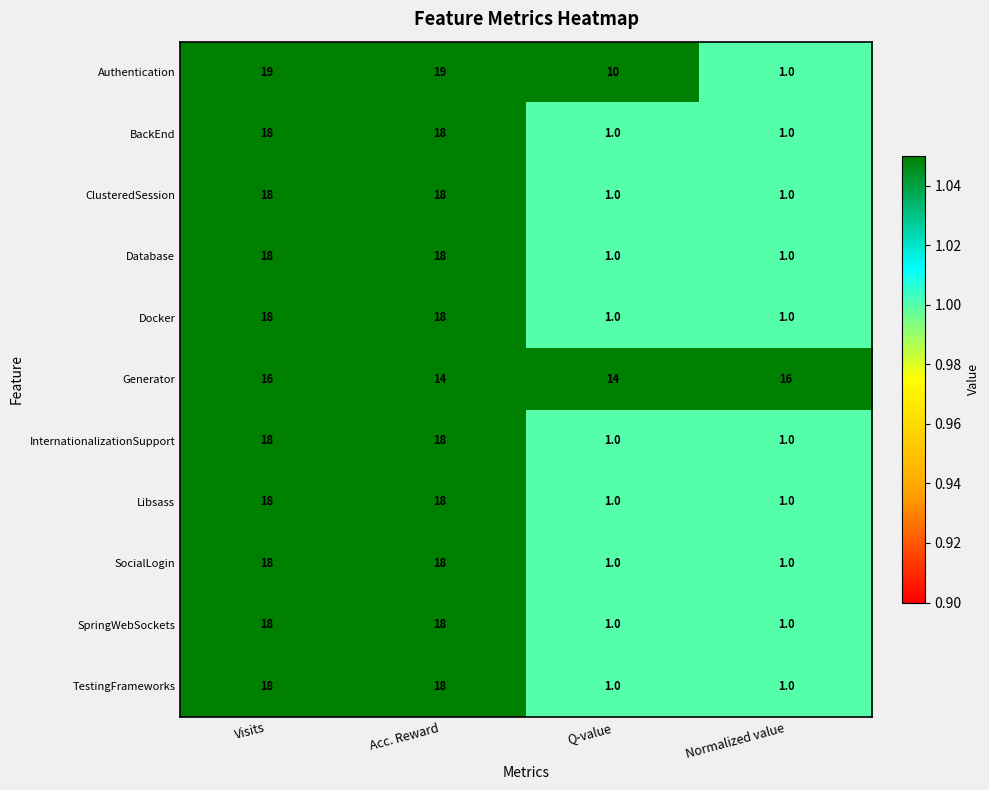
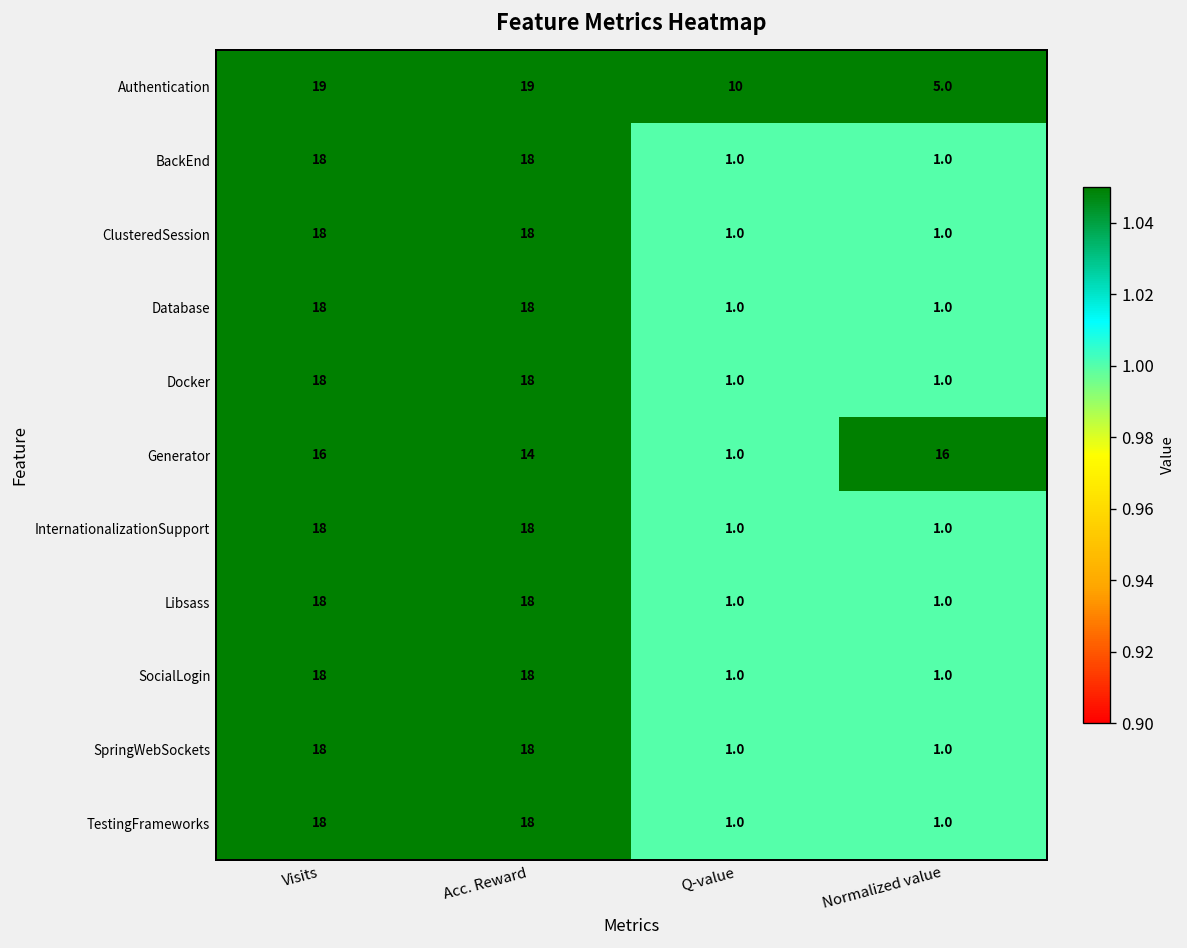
  {
    "Authentication": {
      "Visits": 19,
      "Acc. Reward": 19,
      "Q-value": 10,
-     "Normalized value": 1.0
+     "Normalized value": 5.0
    },
    "BackEnd": {
      "Visits": 18,
      "Acc. Reward": 18,
      "Q-value": 1.0,
      "Normalized value": 1.0
    },
    "ClusteredSession": {
      "Visits": 18,
      "Acc. Reward": 18,
      "Q-value": 1.0,
      "Normalized value": 1.0
    },
    "Database": {
      "Visits": 18,
      "Acc. Reward": 18,
      "Q-value": 1.0,
      "Normalized value": 1.0
    },
    "Docker": {
      "Visits": 18,
      "Acc. Reward": 18,
      "Q-value": 1.0,
      "Normalized value": 1.0
    },
    "Generator": {
      "Visits": 16,
      "Acc. Reward": 14,
-     "Q-value": 14,
+     "Q-value": 1.0,
      "Normalized value": 16
    },
    "InternationalizationSupport": {
      "Visits": 18,
      "Acc. Reward": 18,
      "Q-value": 1.0,
      "Normalized value": 1.0
    },
    "Libsass": {
      "Visits": 18,
      "Acc. Reward": 18,
      "Q-value": 1.0,
      "Normalized value": 1.0
    },
    "SocialLogin": {
      "Visits": 18,
      "Acc. Reward": 18,
      "Q-value": 1.0,
      "Normalized value": 1.0
    },
    "SpringWebSockets": {
      "Visits": 18,
      "Acc. Reward": 18,
      "Q-value": 1.0,
      "Normalized value": 1.0
    },
    "TestingFrameworks": {
      "Visits": 18,
      "Acc. Reward": 18,
      "Q-value": 1.0,
      "Normalized value": 1.0
    }
  }
